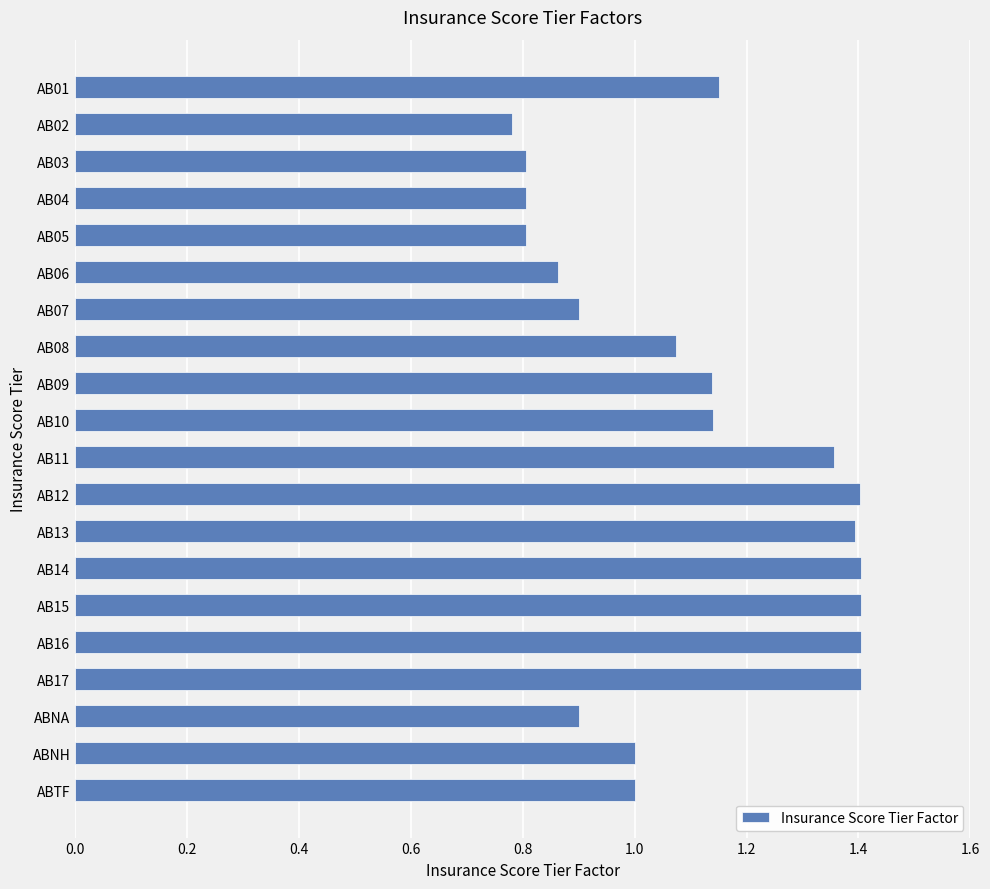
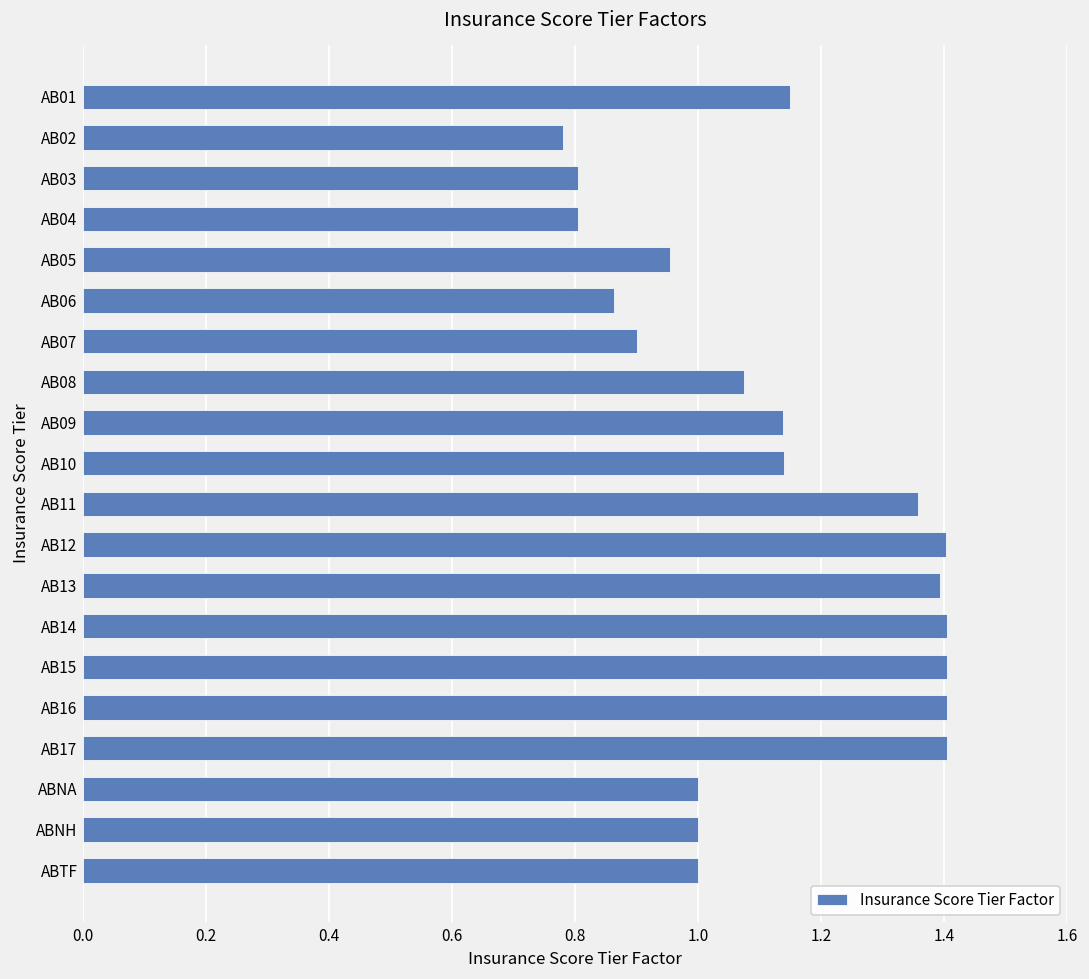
  {
    "AB01": 1.15,
    "AB02": 0.78,
    "AB03": 0.81,
    "AB04": 0.81,
-   "AB05": 0.81,
+   "AB05": 0.95,
    "AB06": 0.86,
    "AB07": 0.90,
    "AB08": 1.07,
    "AB09": 1.14,
    "AB10": 1.14,
    "AB11": 1.36,
    "AB12": 1.40,
    "AB13": 1.39,
    "AB14": 1.41,
    "AB15": 1.41,
    "AB16": 1.41,
    "AB17": 1.41,
-   "ABNA": 0.9,
+   "ABNA": 1.0,
    "ABNH": 1.00,
    "ABTF": 1.00
  }
